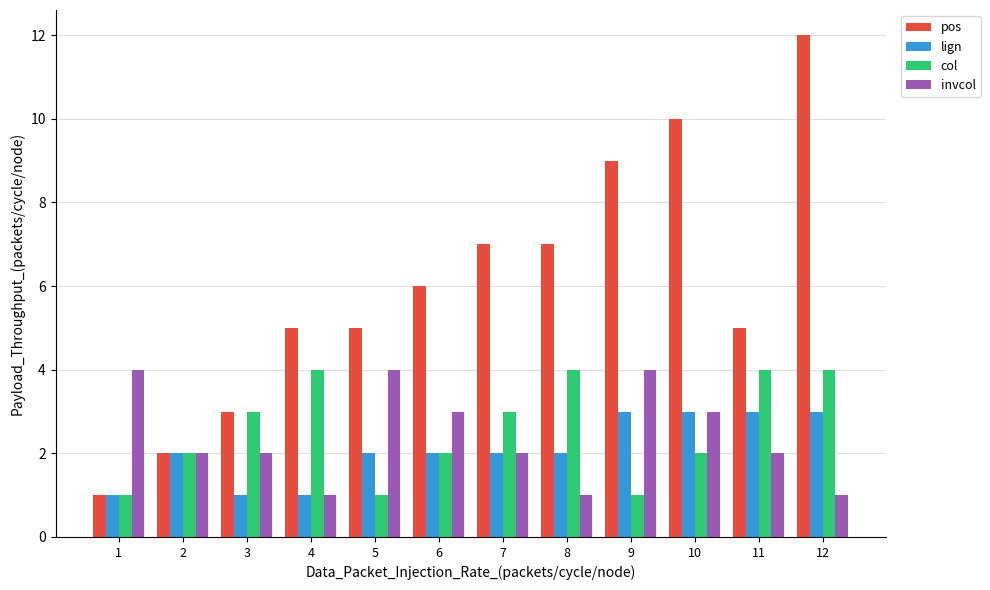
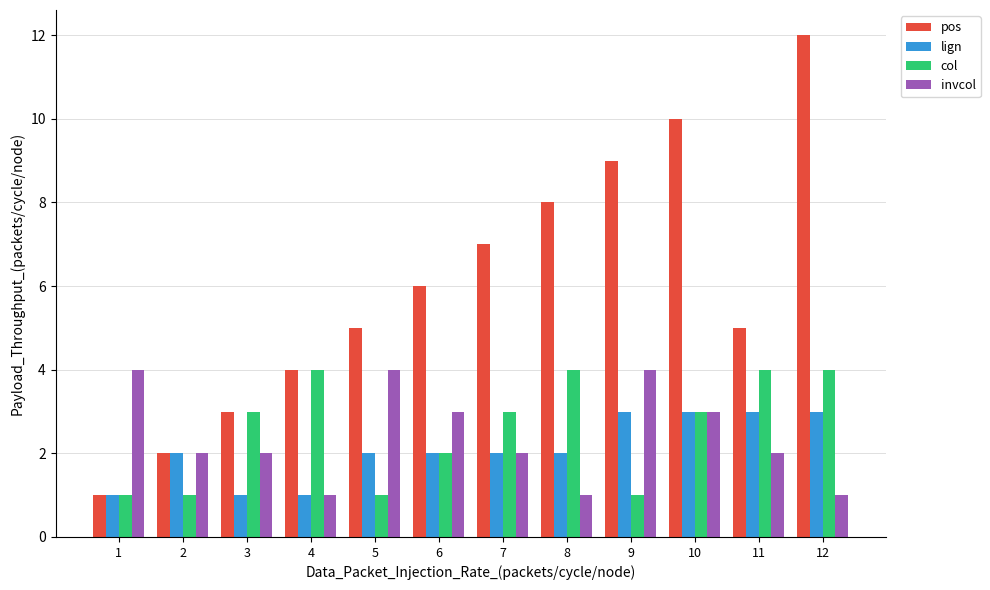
  {
    "pos": {
      "1": 1,
      "2": 2,
      "3": 3,
-     "4": 5,
+     "4": 4,
      "5": 5,
      "6": 6,
      "7": 7,
-     "8": 7,
+     "8": 8,
      "9": 9,
      "10": 10,
      "11": 5,
      "12": 12
    },
    "lign": {
      "1": 1,
      "2": 2,
      "3": 1,
      "4": 1,
      "5": 2,
      "6": 2,
      "7": 2,
      "8": 2,
      "9": 3,
      "10": 3,
      "11": 3,
      "12": 3
    },
    "col": {
      "1": 1,
-     "2": 2,
+     "2": 1,
      "3": 3,
      "4": 4,
      "5": 1,
      "6": 2,
      "7": 3,
      "8": 4,
      "9": 1,
-     "10": 2,
+     "10": 3,
      "11": 4,
      "12": 4
    },
    "invcol": {
      "1": 4,
      "2": 2,
      "3": 2,
      "4": 1,
      "5": 4,
      "6": 3,
      "7": 2,
      "8": 1,
      "9": 4,
      "10": 3,
      "11": 2,
      "12": 1
    }
  }
